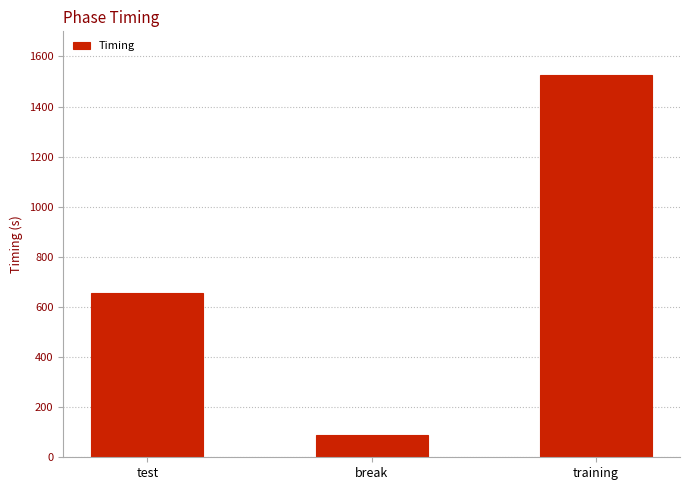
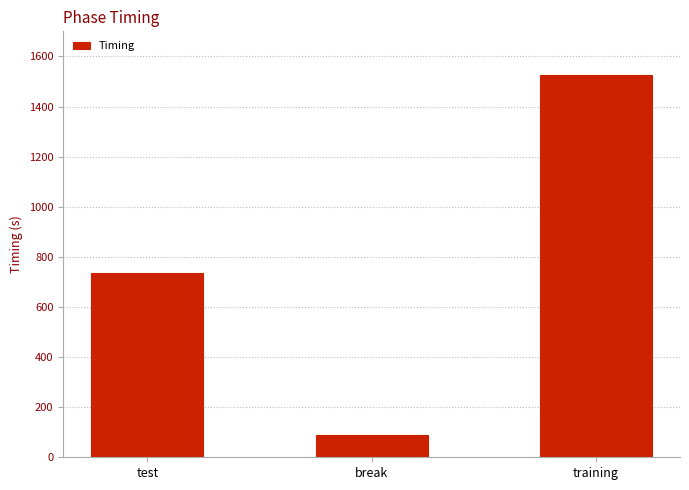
  {
-   "test": 650,
+   "test": 740,
    "break": 90,
    "training": 1530
  }
